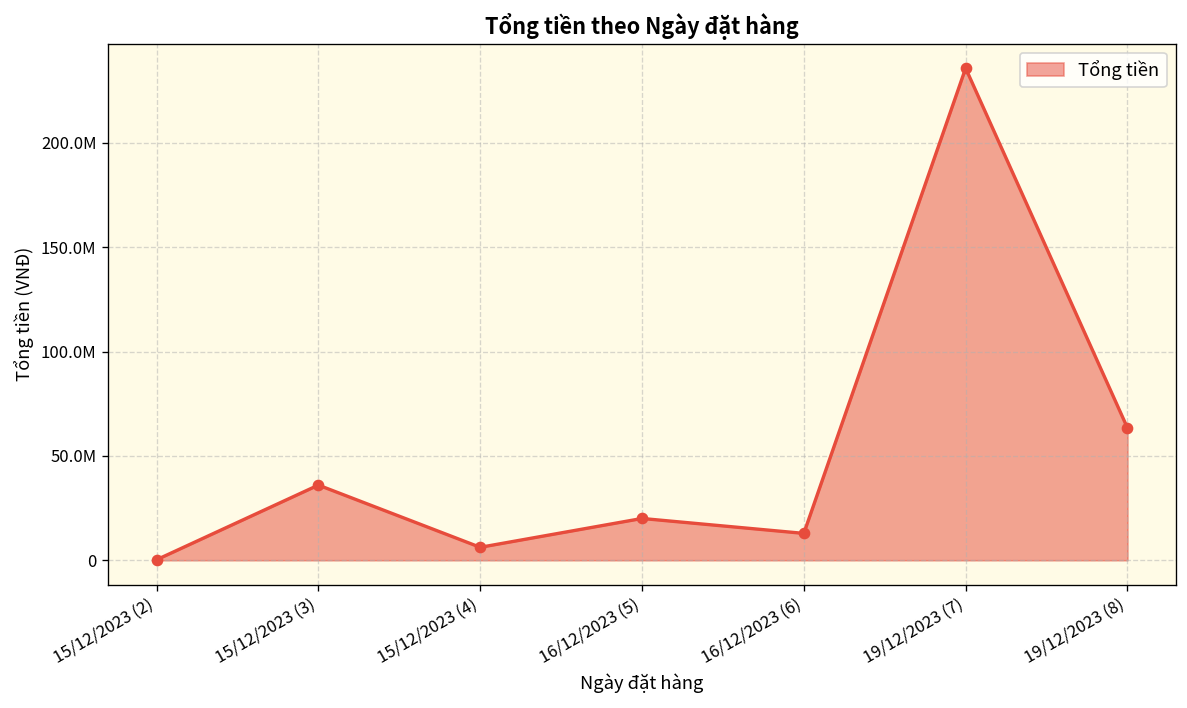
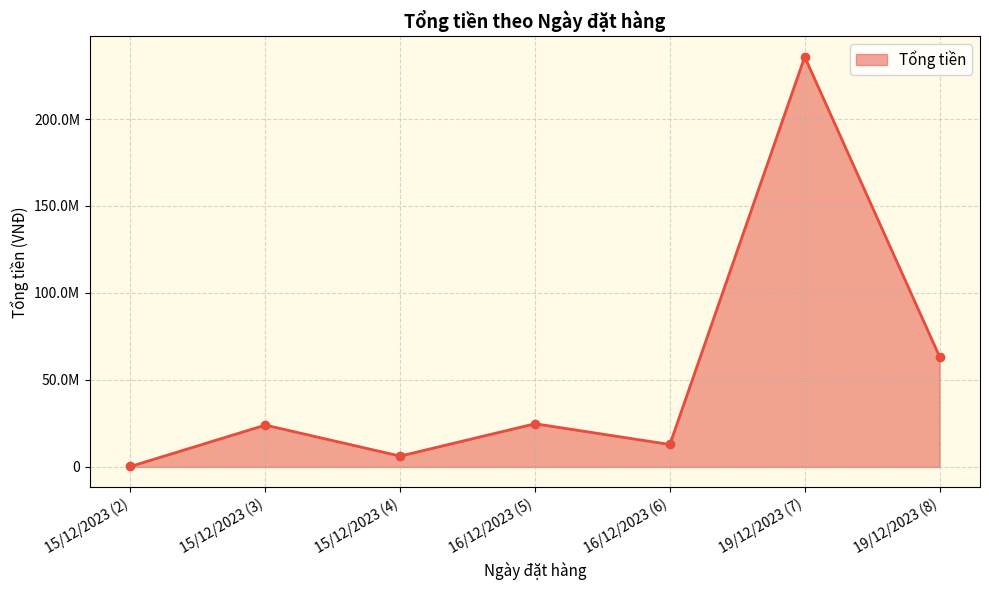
  {
    "15/12/2023 (2)": 0,
-   "15/12/2023 (3)": 36000000,
+   "15/12/2023 (3)": 24000000,
    "15/12/2023 (4)": 6000000,
-   "16/12/2023 (5)": 20000000,
+   "16/12/2023 (5)": 25000000,
    "16/12/2023 (6)": 13000000,
    "19/12/2023 (7)": 236000000,
    "19/12/2023 (8)": 63000000
  }
